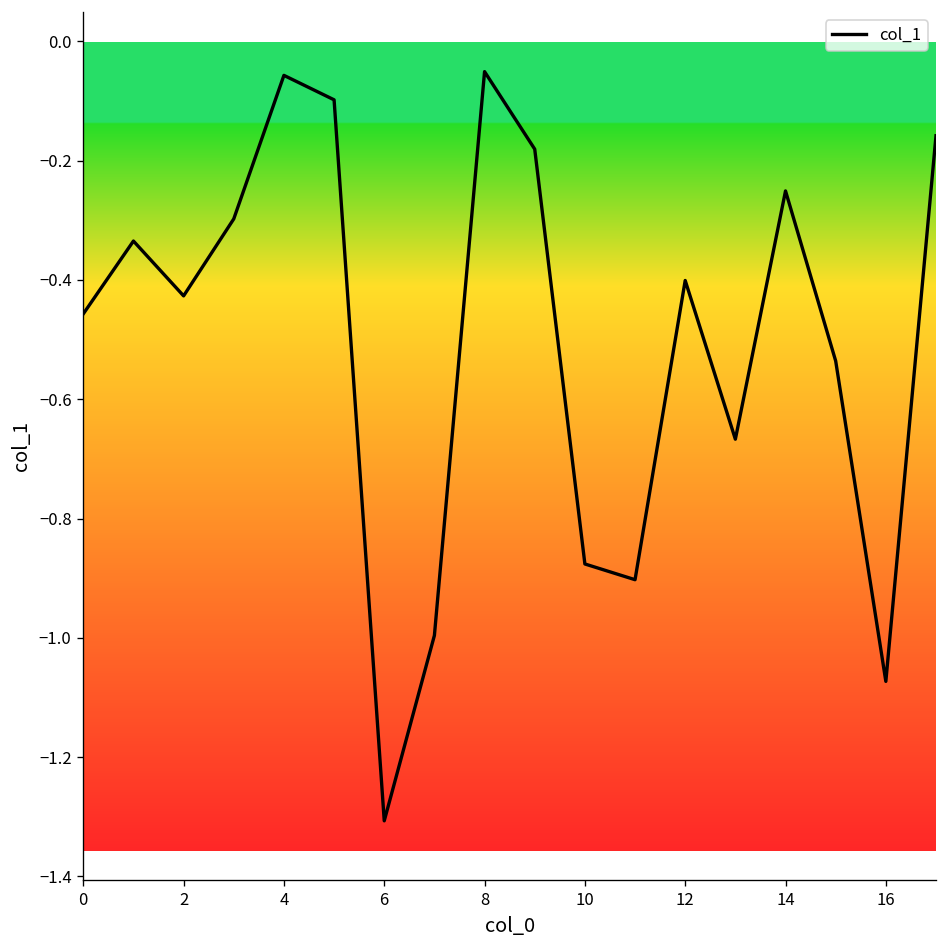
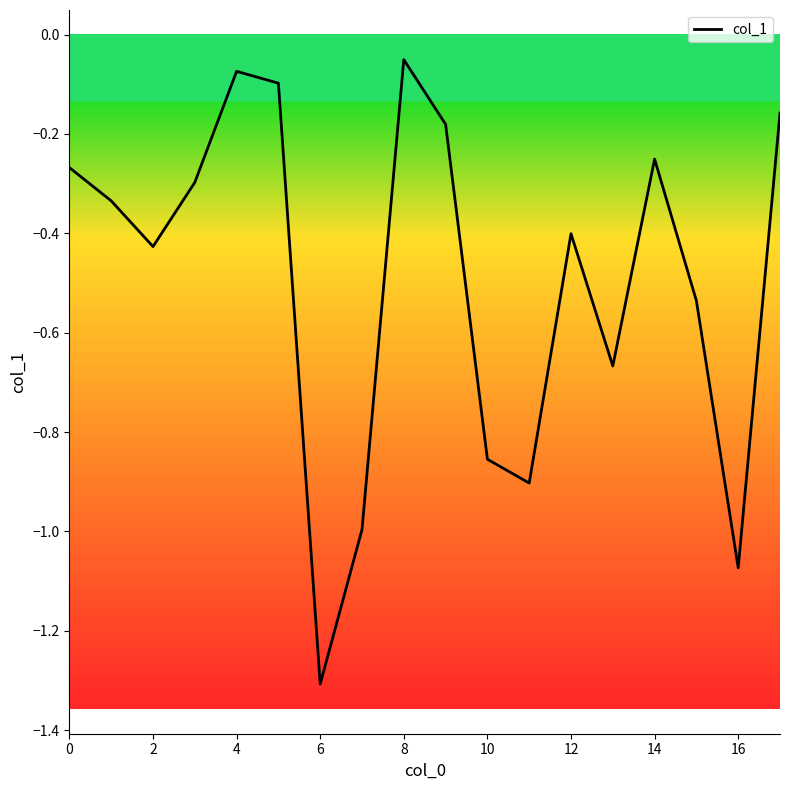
  {
-   "0": -0.46,
+   "0": -0.27,
    "2": -0.43,
-   "4": -0.06,
+   "4": -0.07,
    "6": -1.31,
    "8": -0.05,
-   "10": -0.88,
+   "10": -0.85,
    "12": -0.40,
    "14": -0.25,
    "16": -1.07
  }
